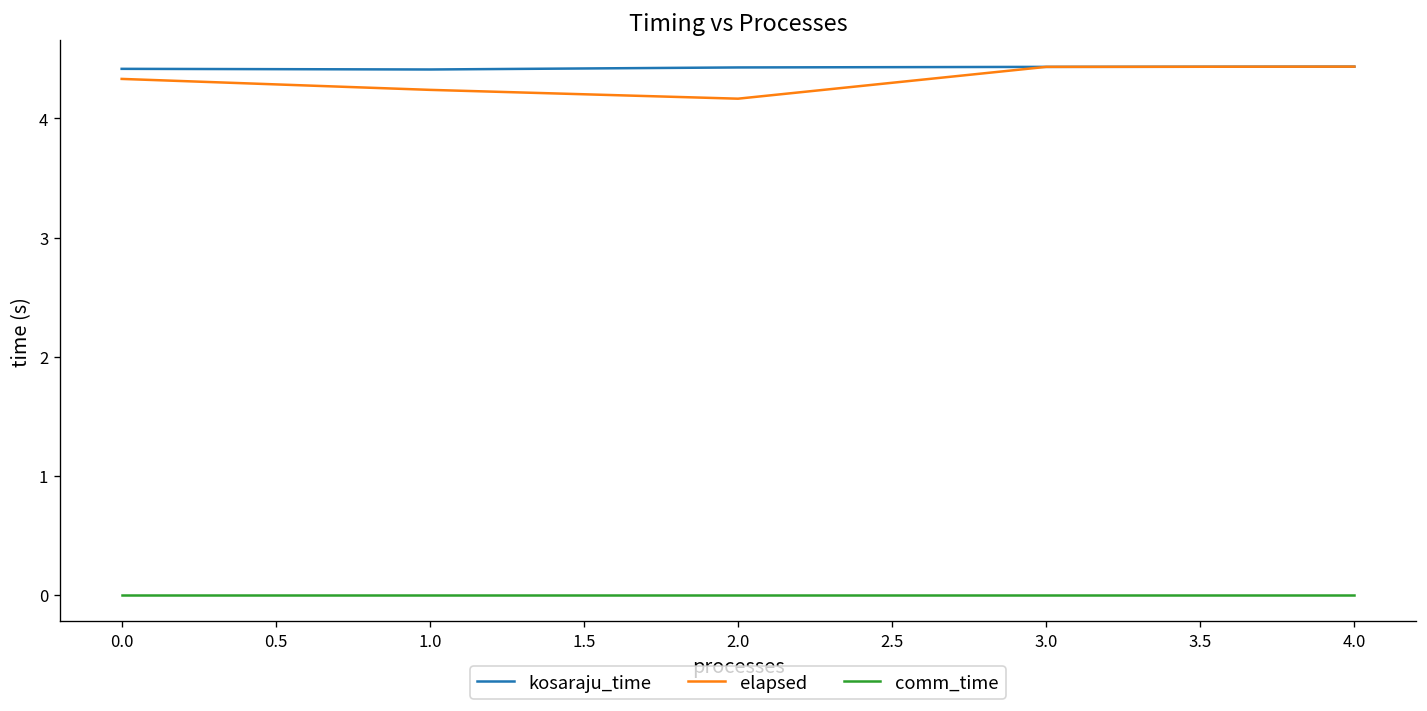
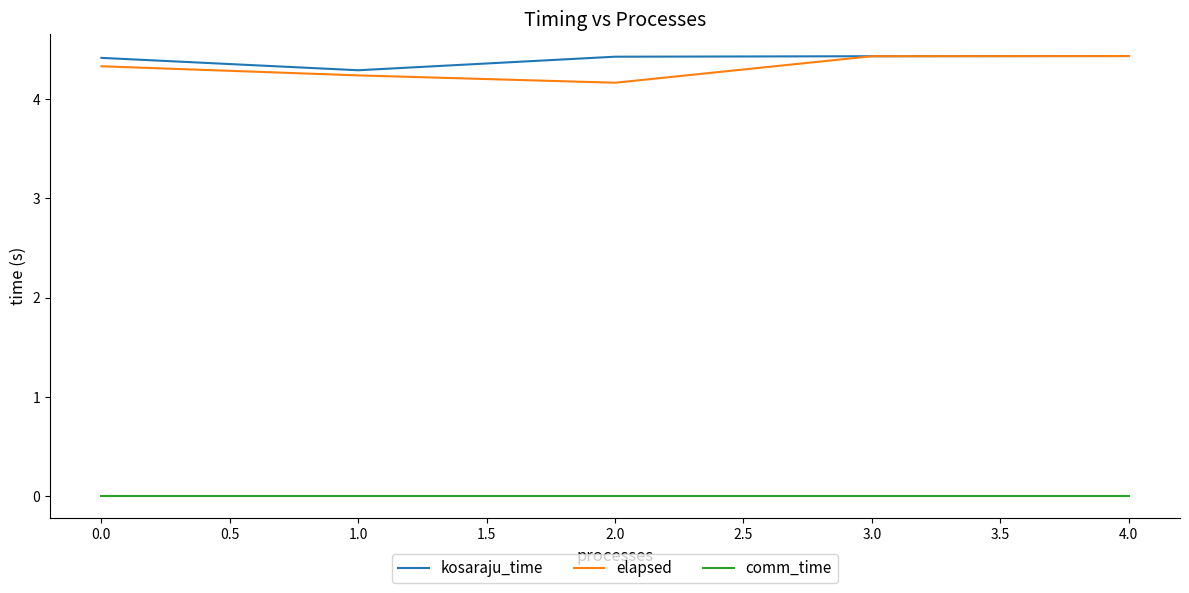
  {
    "kosaraju_time": {
      "0.0": 4.4,
-     "1.0": 4.4,
+     "1.0": 4.3,
      "2.0": 4.4
    },
    "elapsed": {
      "0.0": 4.3,
      "1.0": 4.2,
      "2.0": 4.2
    },
    "comm_time": {
      "0.0": 0.0,
      "1.0": 0.0,
      "2.0": 0.0,
      "3.0": 0.0,
      "4.0": 0.0
    }
  }
